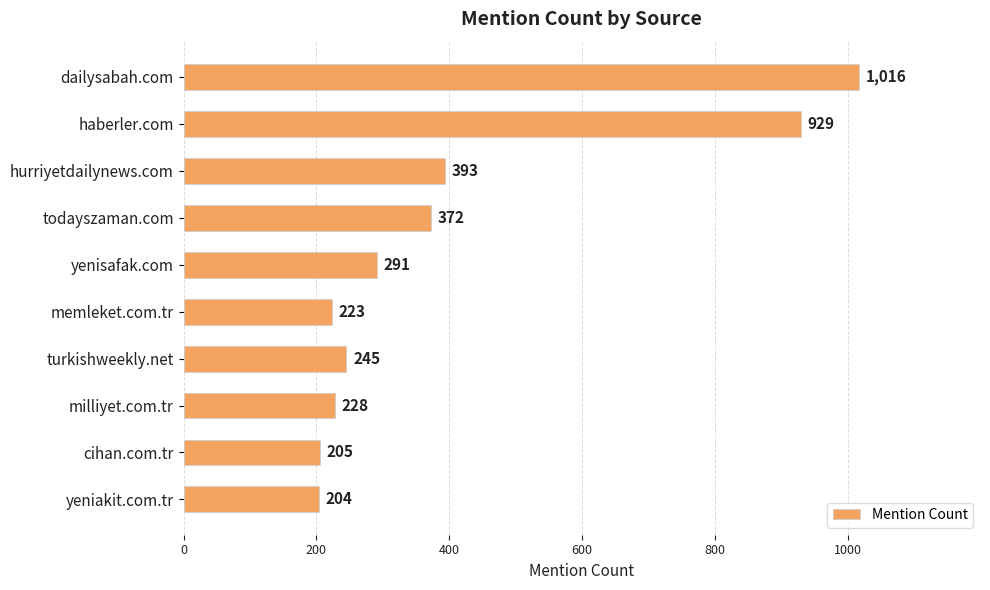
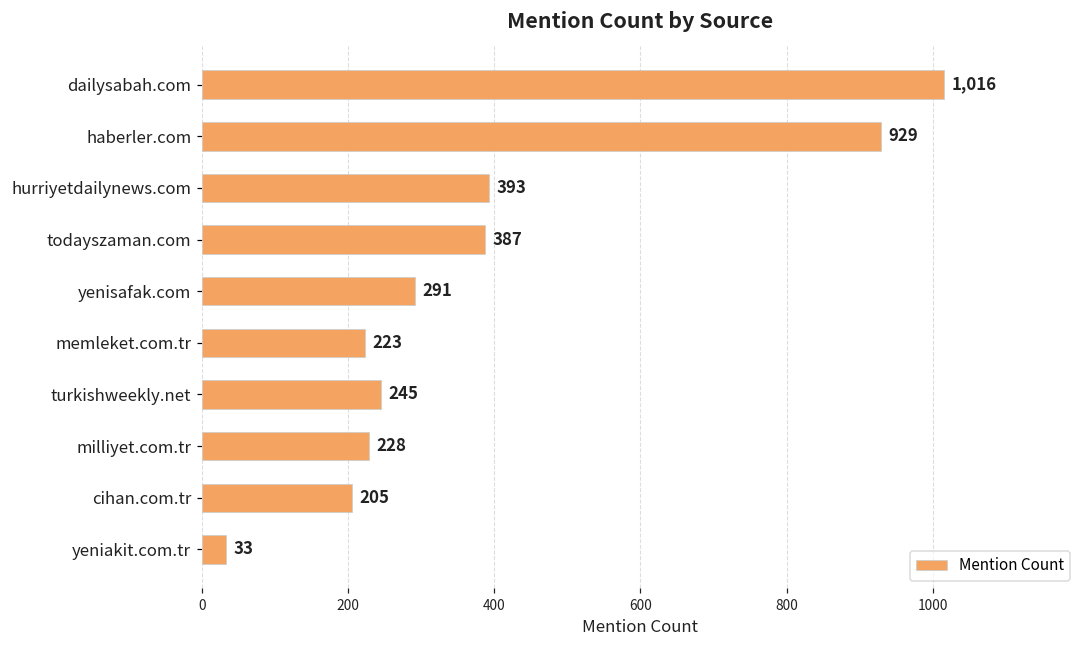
  {
    "dailysabah.com": "1,016",
    "haberler.com": "929",
    "hurriyetdailynews.com": "393",
-   "todayszaman.com": "372",
+   "todayszaman.com": "387",
    "yenisafak.com": "291",
    "memleket.com.tr": "223",
    "turkishweekly.net": "245",
    "milliyet.com.tr": "228",
    "cihan.com.tr": "205",
-   "yeniakit.com.tr": "204"
+   "yeniakit.com.tr": "33"
  }
